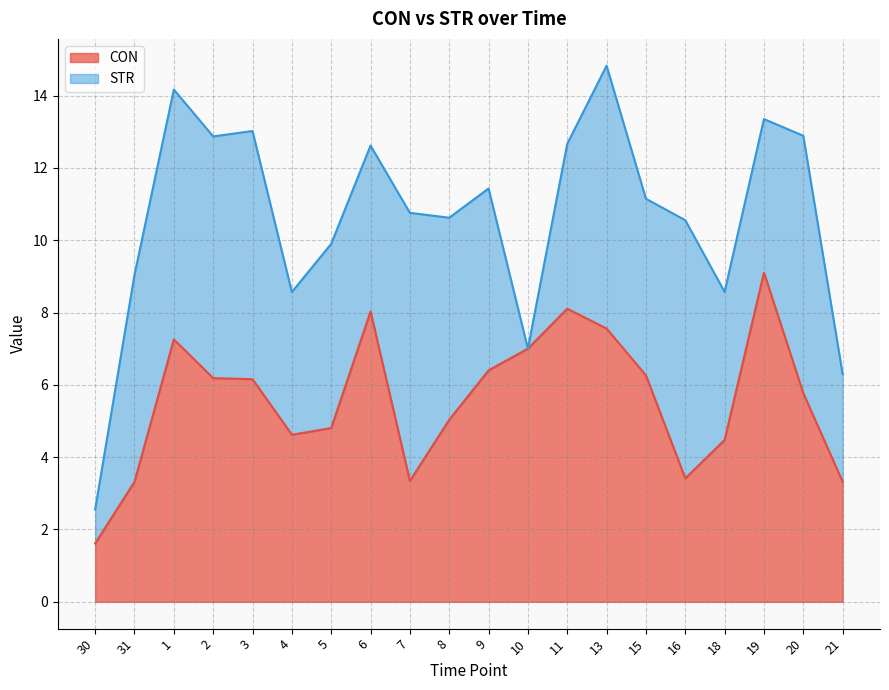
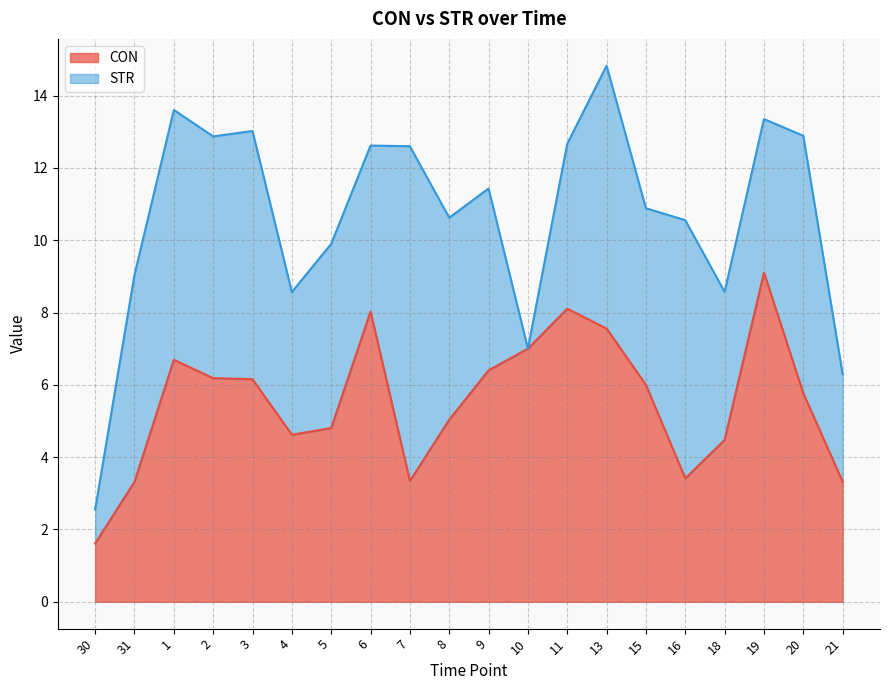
  {
    "CON": {
      "30": 1.6,
      "31": 3.3,
-     "1": 7.3,
+     "1": 6.7,
      "2": 6.2,
      "3": 6.2,
      "4": 4.6,
      "5": 4.8,
      "6": 8.0,
      "7": 3.3,
      "8": 5.0,
      "9": 6.4,
      "11": 8.1,
      "13": 7.6,
-     "15": 6.3,
+     "15": 6.0,
      "16": 3.4,
      "18": 4.5,
      "19": 9.1,
      "20": 5.8,
      "21": 3.3
    },
    "STR": {
      "30": 0.9,
      "31": 5.7,
      "1": 6.9,
      "2": 6.7,
      "3": 6.9,
      "4": 3.9,
      "5": 5.1,
      "6": 4.6,
-     "7": 7.4,
+     "7": 9.3,
      "8": 5.6,
      "9": 5.0,
      "11": 4.6,
      "13": 7.3,
      "15": 4.9,
      "16": 7.1,
      "18": 4.1,
      "19": 4.2,
      "20": 7.1,
      "21": 3.0
    }
  }
